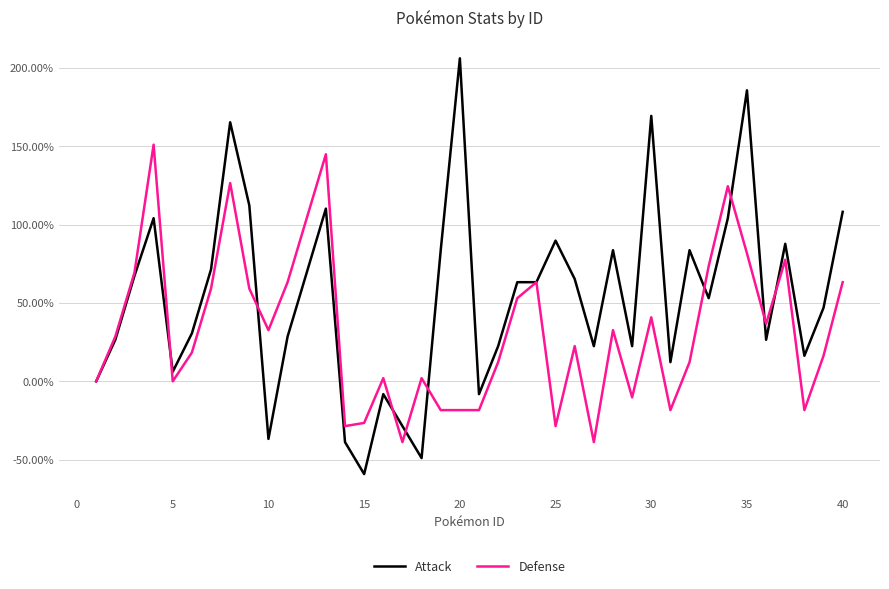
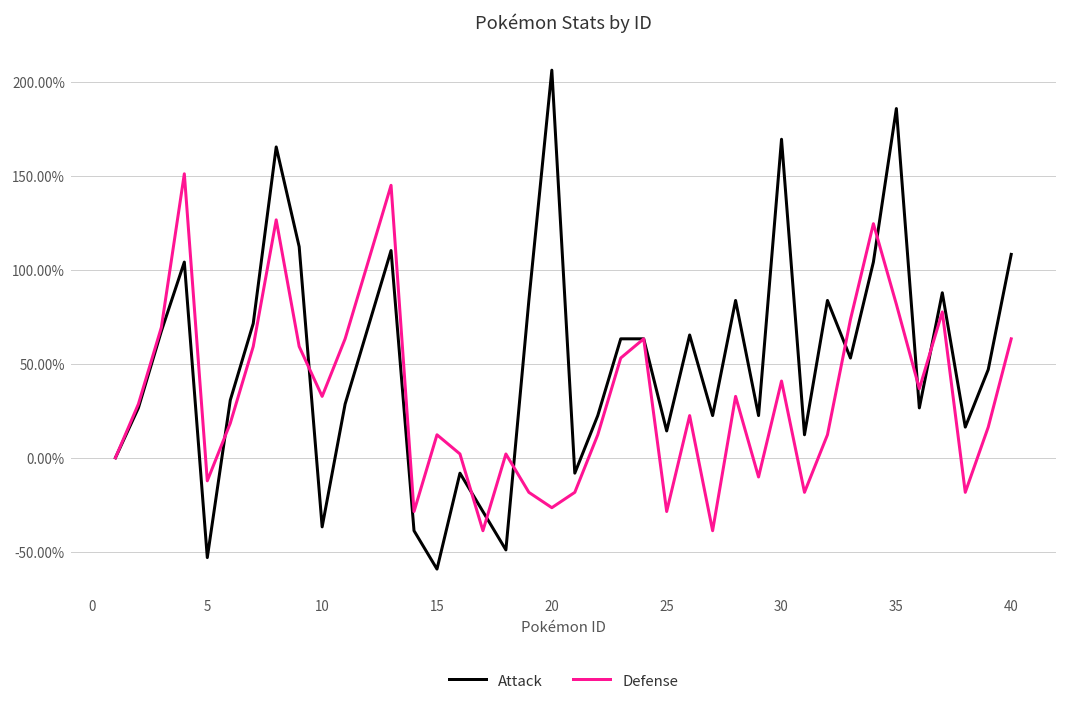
  {
    "Attack": {
-     "5": "6%",
+     "5": "-53%",
      "10": "-37%",
      "15": "-59%",
      "20": "206%",
-     "25": "90%",
+     "25": "14%",
      "30": "169%",
      "35": "186%",
      "40": "108%"
    },
    "Defense": {
-     "5": "0%",
+     "5": "-12%",
      "10": "33%",
-     "15": "-27%",
-     "20": "-18%",
+     "15": "12%",
+     "20": "-27%",
      "25": "-29%",
      "30": "41%",
      "35": "82%",
      "40": "63%"
    }
  }
